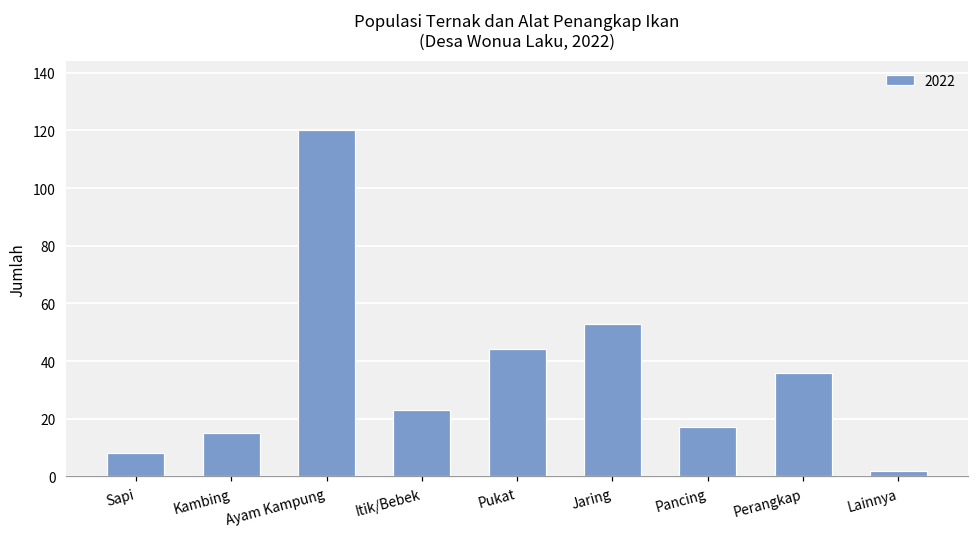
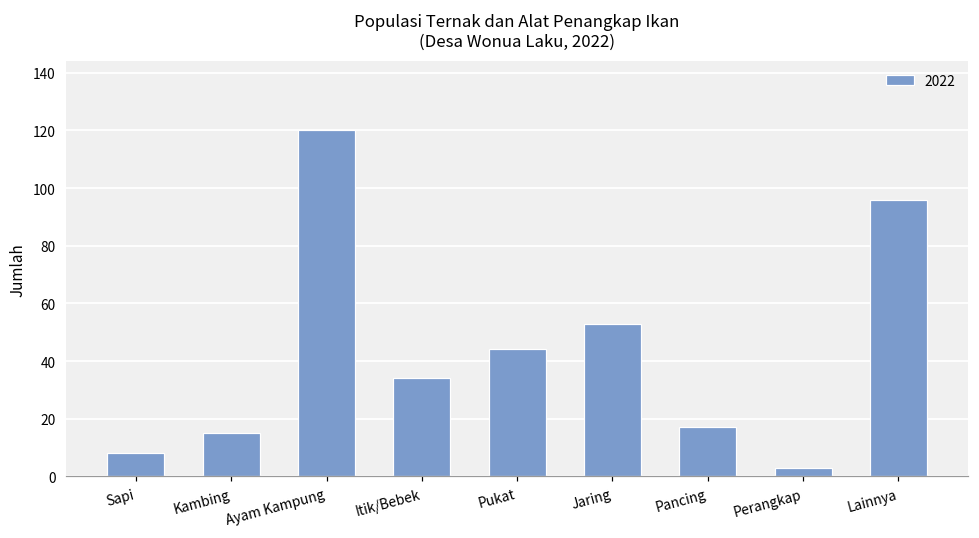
  {
    "Sapi": 8,
    "Kambing": 15,
    "Ayam Kampung": 120,
-   "Itik/Bebek": 23,
+   "Itik/Bebek": 34,
    "Pukat": 44,
    "Jaring": 53,
    "Pancing": 17,
-   "Perangkap": 36,
-   "Lainnya": 2
+   "Perangkap": 3,
+   "Lainnya": 96
  }
